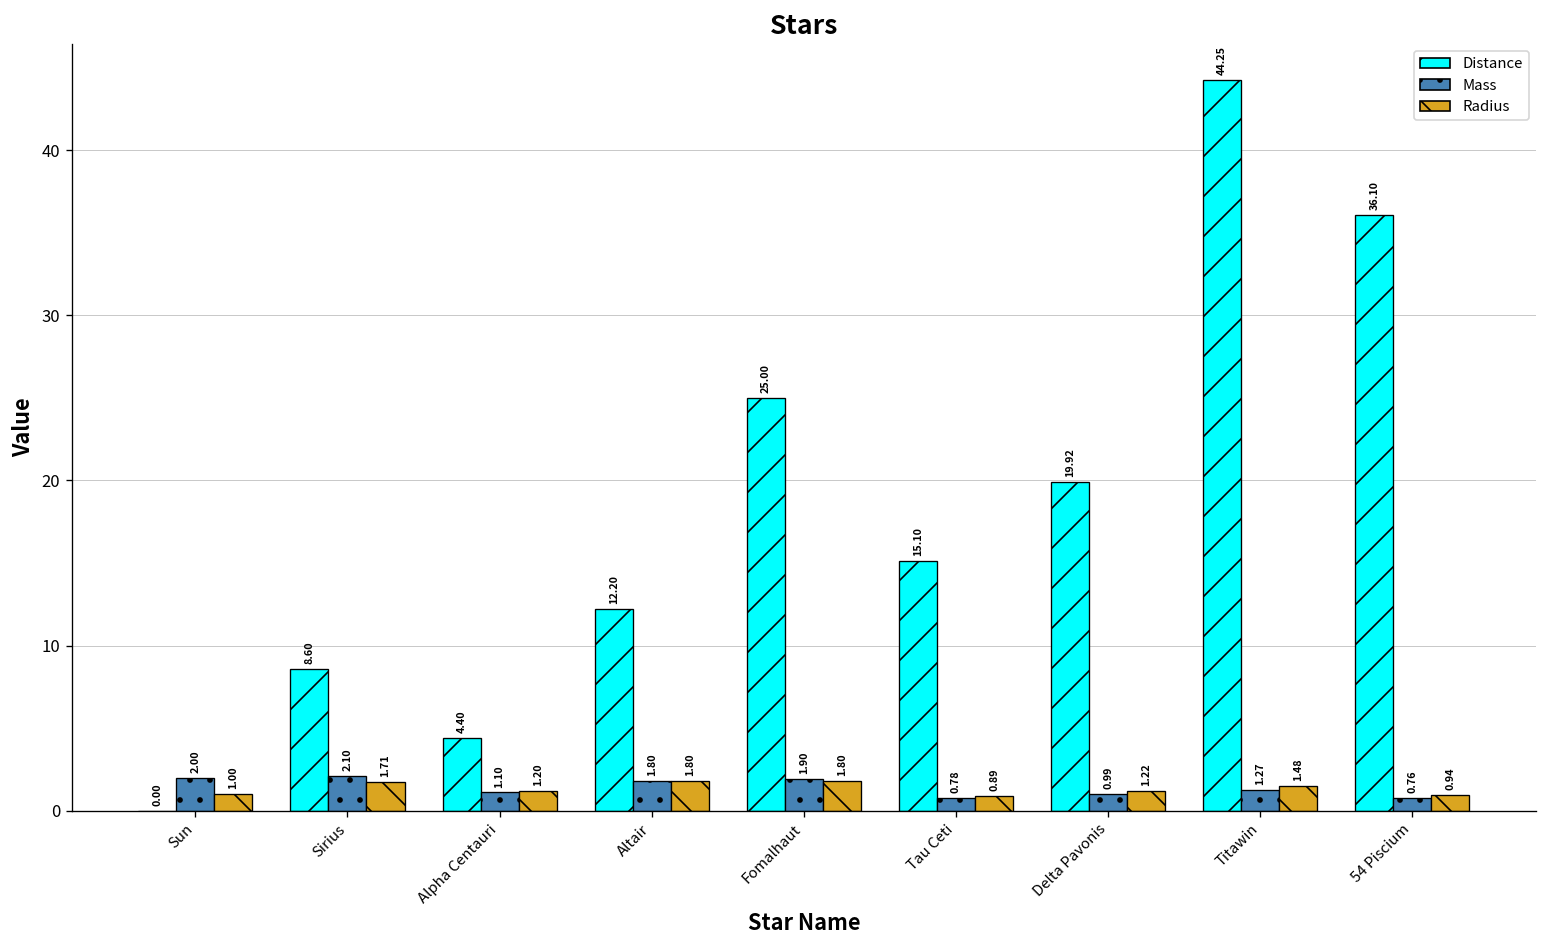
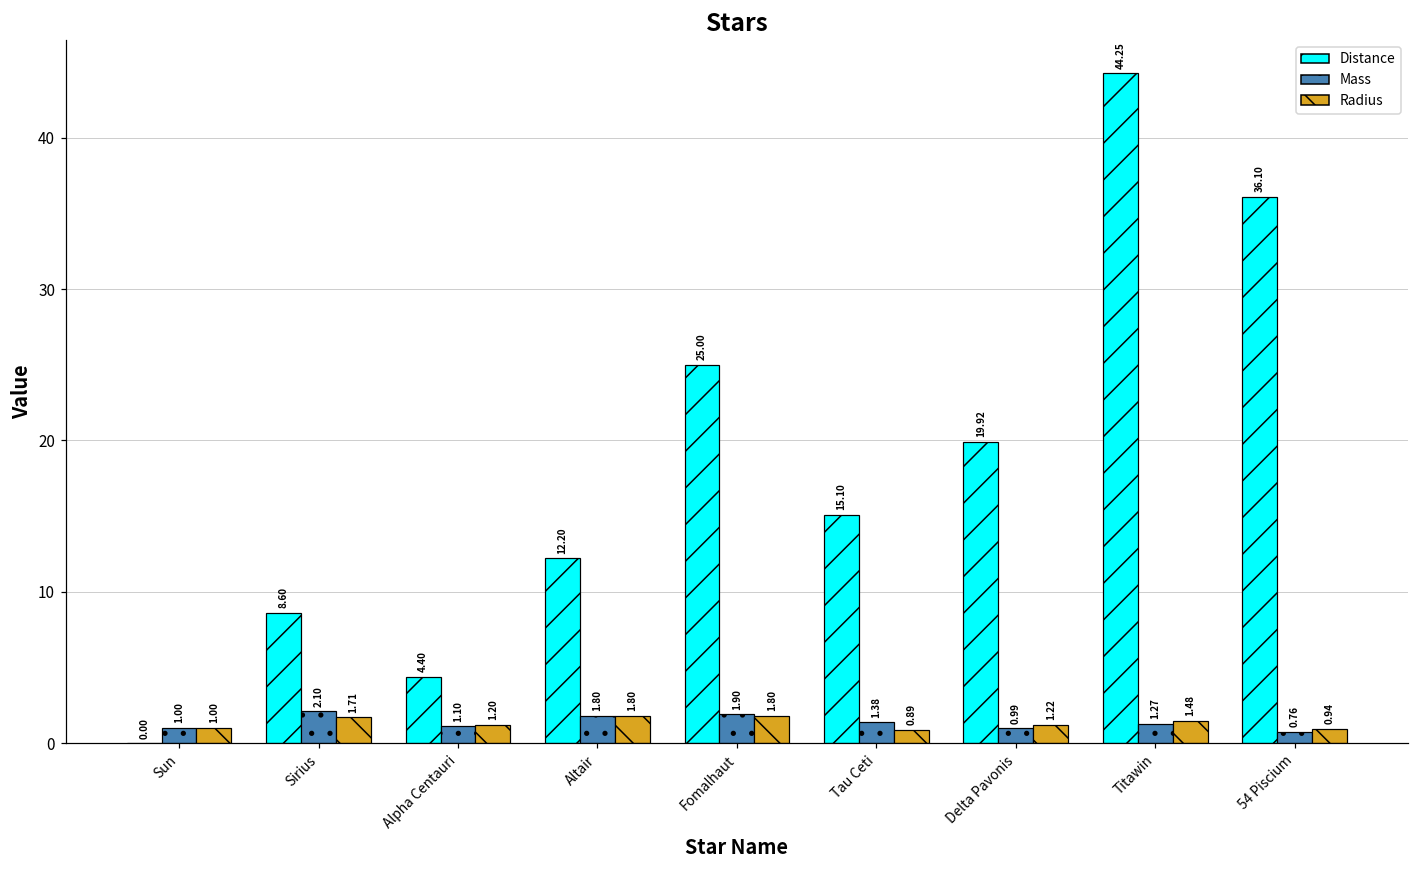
  {
    "Distance": {
      "Sun": 0.00,
      "Sirius": 8.60,
      "Alpha Centauri": 4.40,
      "Altair": 12.20,
      "Fomalhaut": 25.00,
      "Tau Ceti": 15.10,
      "Delta Pavonis": 19.92,
      "Titawin": 44.25,
      "54 Piscium": 36.10
    },
    "Mass": {
-     "Sun": 2.00,
+     "Sun": 1.00,
      "Sirius": 2.10,
      "Alpha Centauri": 1.10,
      "Altair": 1.80,
      "Fomalhaut": 1.90,
-     "Tau Ceti": 0.78,
+     "Tau Ceti": 1.38,
      "Delta Pavonis": 0.99,
      "Titawin": 1.27,
      "54 Piscium": 0.76
    },
    "Radius": {
      "Sun": 1.00,
      "Sirius": 1.71,
      "Alpha Centauri": 1.20,
      "Altair": 1.80,
      "Fomalhaut": 1.80,
      "Tau Ceti": 0.89,
      "Delta Pavonis": 1.22,
      "Titawin": 1.48,
      "54 Piscium": 0.94
    }
  }
